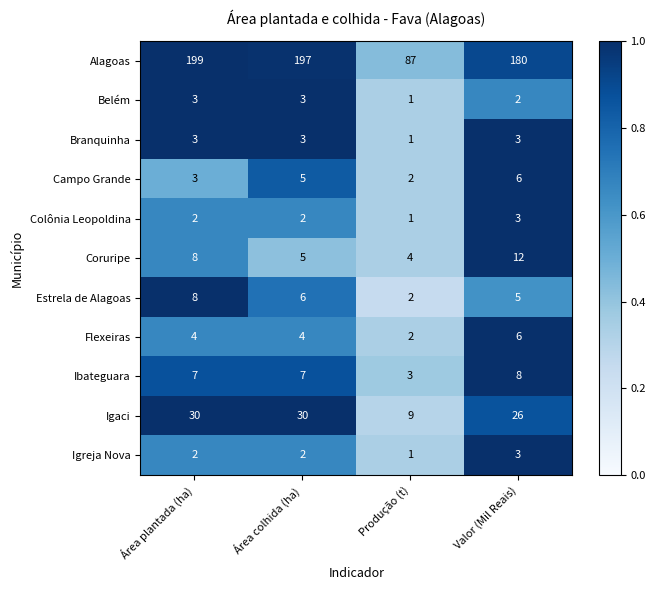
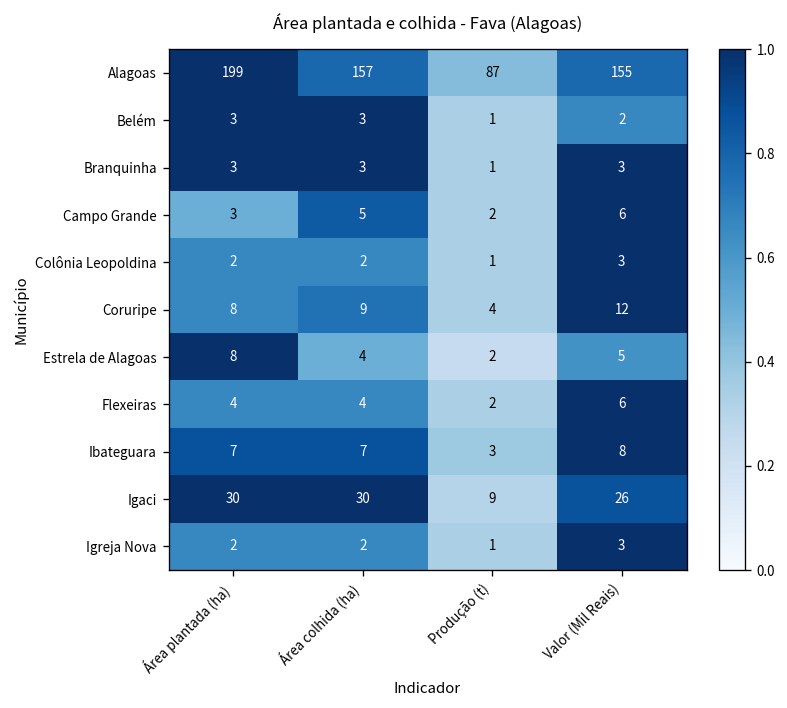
  {
    "Alagoas": {
      "Área plantada (ha)": 199,
-     "Área colhida (ha)": 197,
+     "Área colhida (ha)": 157,
      "Produção (t)": 87,
-     "Valor (Mil Reais)": 180
+     "Valor (Mil Reais)": 155
    },
    "Belém": {
      "Área plantada (ha)": 3,
      "Área colhida (ha)": 3,
      "Produção (t)": 1,
      "Valor (Mil Reais)": 2
    },
    "Branquinha": {
      "Área plantada (ha)": 3,
      "Área colhida (ha)": 3,
      "Produção (t)": 1,
      "Valor (Mil Reais)": 3
    },
    "Campo Grande": {
      "Área plantada (ha)": 3,
      "Área colhida (ha)": 5,
      "Produção (t)": 2,
      "Valor (Mil Reais)": 6
    },
    "Colônia Leopoldina": {
      "Área plantada (ha)": 2,
      "Área colhida (ha)": 2,
      "Produção (t)": 1,
      "Valor (Mil Reais)": 3
    },
    "Coruripe": {
      "Área plantada (ha)": 8,
-     "Área colhida (ha)": 5,
+     "Área colhida (ha)": 9,
      "Produção (t)": 4,
      "Valor (Mil Reais)": 12
    },
    "Estrela de Alagoas": {
      "Área plantada (ha)": 8,
-     "Área colhida (ha)": 6,
+     "Área colhida (ha)": 4,
      "Produção (t)": 2,
      "Valor (Mil Reais)": 5
    },
    "Flexeiras": {
      "Área plantada (ha)": 4,
      "Área colhida (ha)": 4,
      "Produção (t)": 2,
      "Valor (Mil Reais)": 6
    },
    "Ibateguara": {
      "Área plantada (ha)": 7,
      "Área colhida (ha)": 7,
      "Produção (t)": 3,
      "Valor (Mil Reais)": 8
    },
    "Igaci": {
      "Área plantada (ha)": 30,
      "Área colhida (ha)": 30,
      "Produção (t)": 9,
      "Valor (Mil Reais)": 26
    },
    "Igreja Nova": {
      "Área plantada (ha)": 2,
      "Área colhida (ha)": 2,
      "Produção (t)": 1,
      "Valor (Mil Reais)": 3
    }
  }
